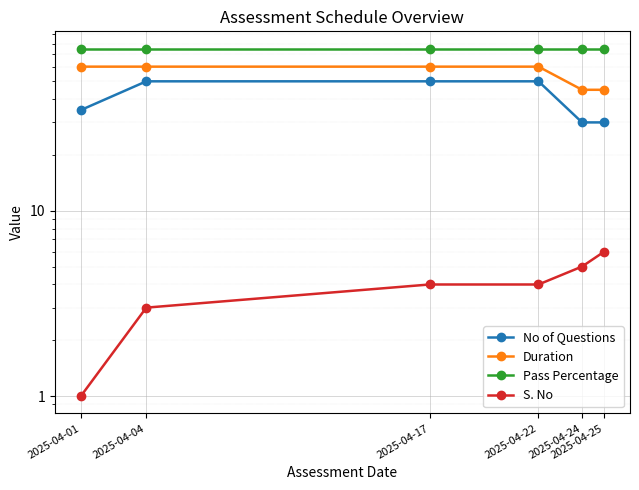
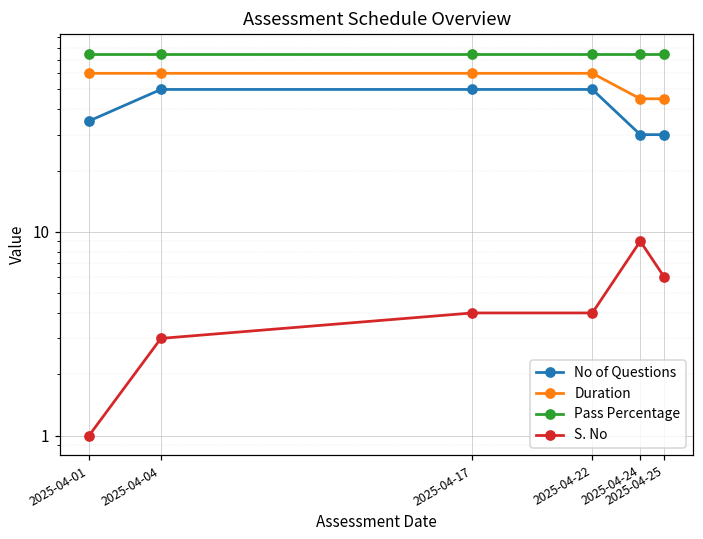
  {
    "No of Questions": {
      "2025-04-01": 35,
      "2025-04-04": 50,
      "2025-04-17": 50,
      "2025-04-22": 50,
      "2025-04-24": 30,
      "2025-04-25": 30
    },
    "Duration": {
      "2025-04-01": 60,
      "2025-04-04": 60,
      "2025-04-17": 60,
      "2025-04-22": 60,
      "2025-04-24": 45,
      "2025-04-25": 45
    },
    "Pass Percentage": {
      "2025-04-01": 75,
      "2025-04-04": 75,
      "2025-04-17": 75,
      "2025-04-22": 75,
      "2025-04-24": 75,
      "2025-04-25": 75
    },
    "S. No": {
      "2025-04-01": 1,
      "2025-04-04": 3,
      "2025-04-17": 4,
      "2025-04-22": 4,
-     "2025-04-24": 5,
+     "2025-04-24": 9,
      "2025-04-25": 6
    }
  }
